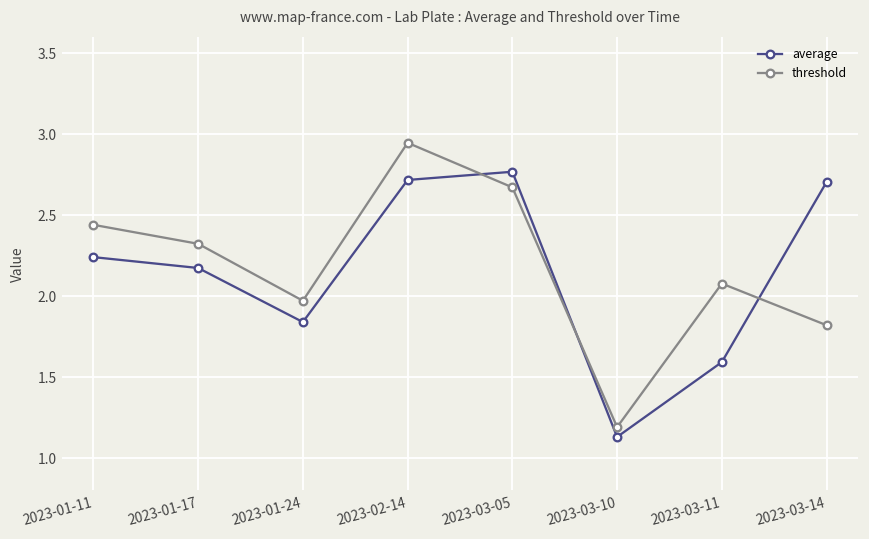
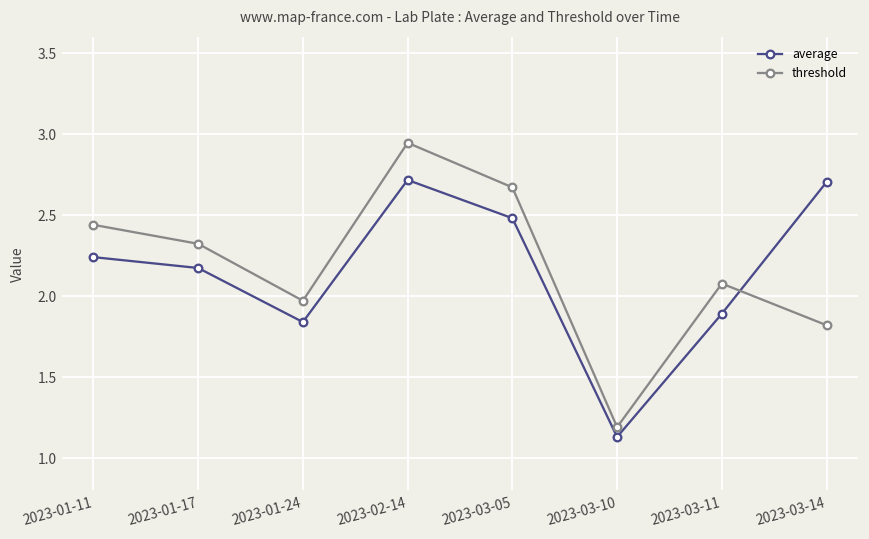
  {
    "average": {
      "2023-01-11": 2.24,
      "2023-01-17": 2.17,
      "2023-01-24": 1.84,
      "2023-02-14": 2.72,
-     "2023-03-05": 2.77,
+     "2023-03-05": 2.48,
      "2023-03-10": 1.13,
-     "2023-03-11": 1.59,
+     "2023-03-11": 1.89,
      "2023-03-14": 2.71
    },
    "threshold": {
      "2023-01-11": 2.44,
      "2023-01-17": 2.32,
      "2023-01-24": 1.97,
      "2023-02-14": 2.95,
      "2023-03-05": 2.67,
      "2023-03-10": 1.19,
      "2023-03-11": 2.08,
      "2023-03-14": 1.82
    }
  }
